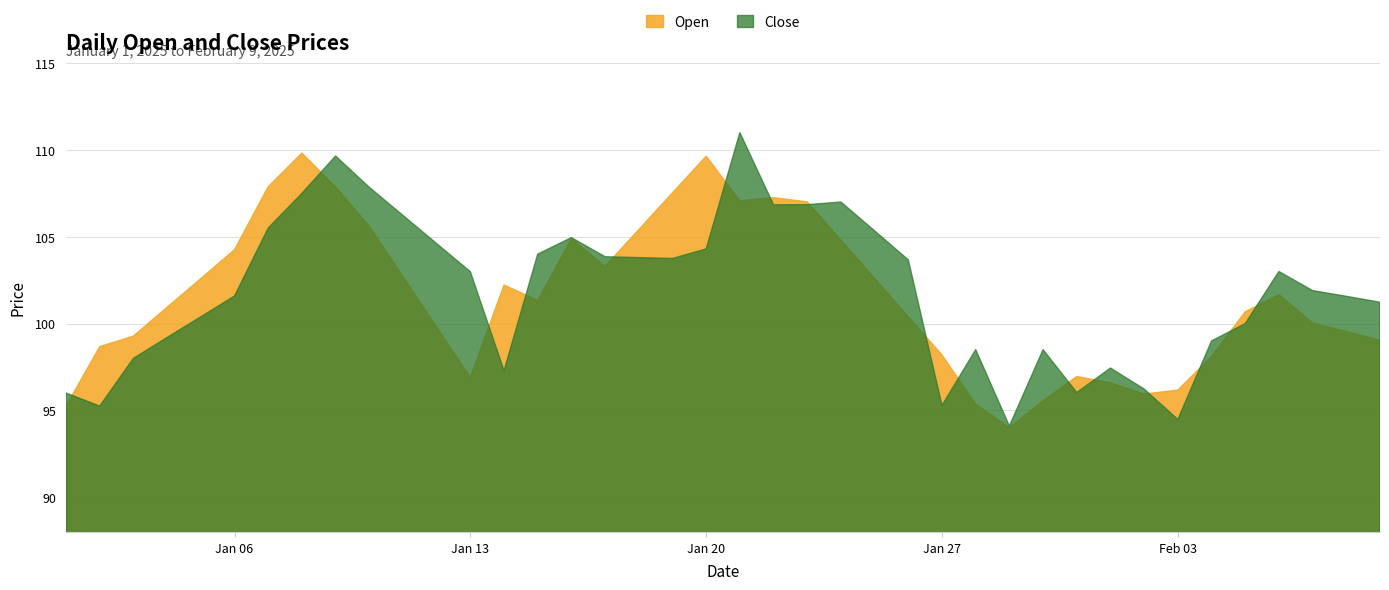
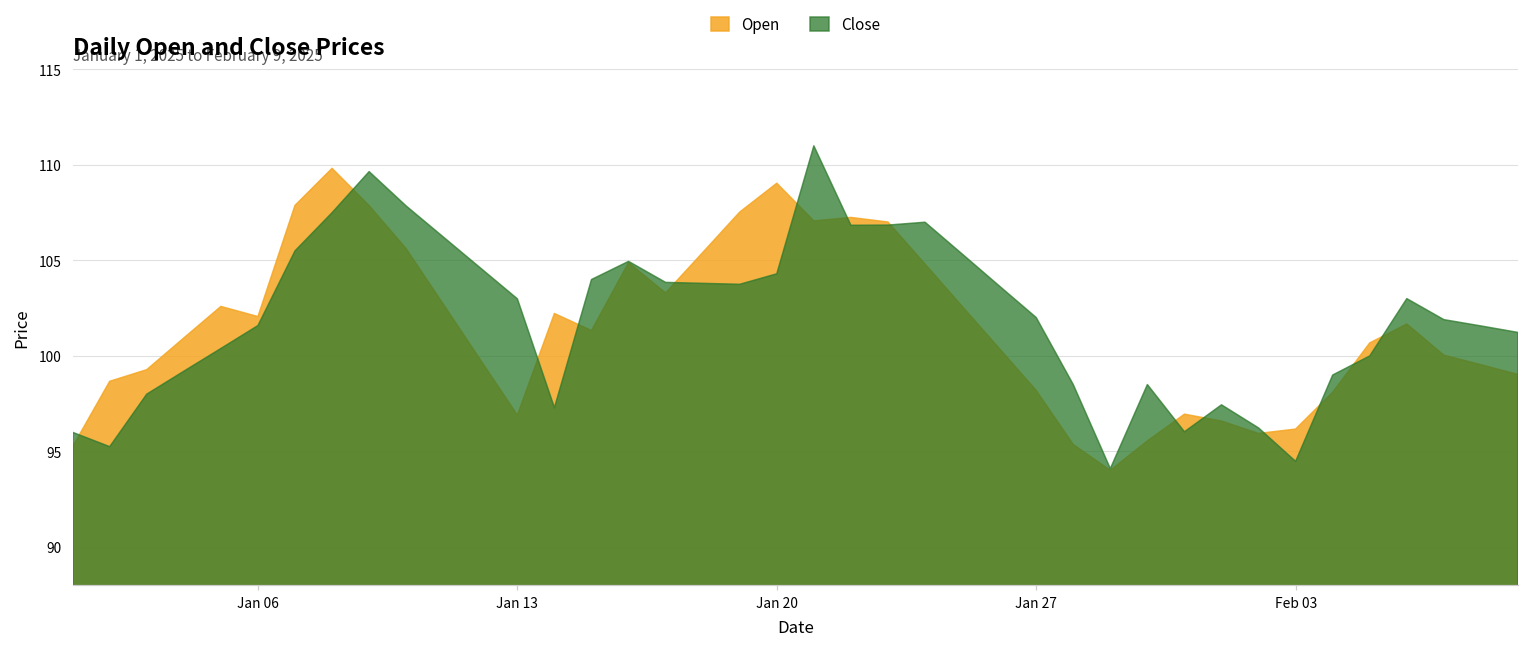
  {
    "Open": {
-     "Jan 06": 104.3,
+     "Jan 06": 102.1,
      "Jan 13": 96.9,
-     "Jan 20": 109.6,
+     "Jan 20": 109.0,
      "Jan 27": 98.2,
      "Feb 03": 96.2
    },
    "Close": {
      "Jan 06": 101.6,
      "Jan 13": 103.0,
      "Jan 20": 104.3,
-     "Jan 27": 95.3,
+     "Jan 27": 102.0,
      "Feb 03": 94.5
    }
  }
